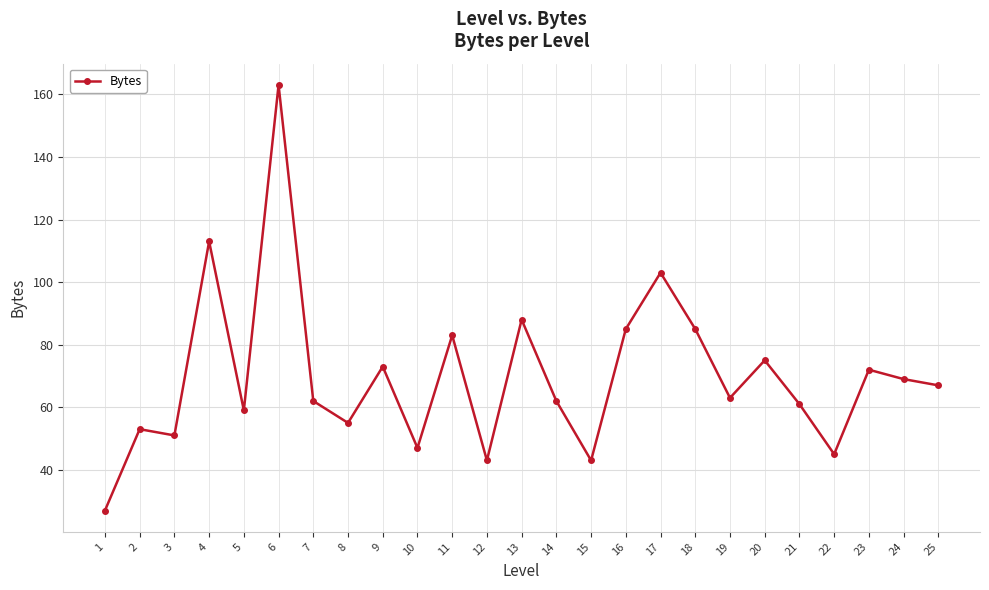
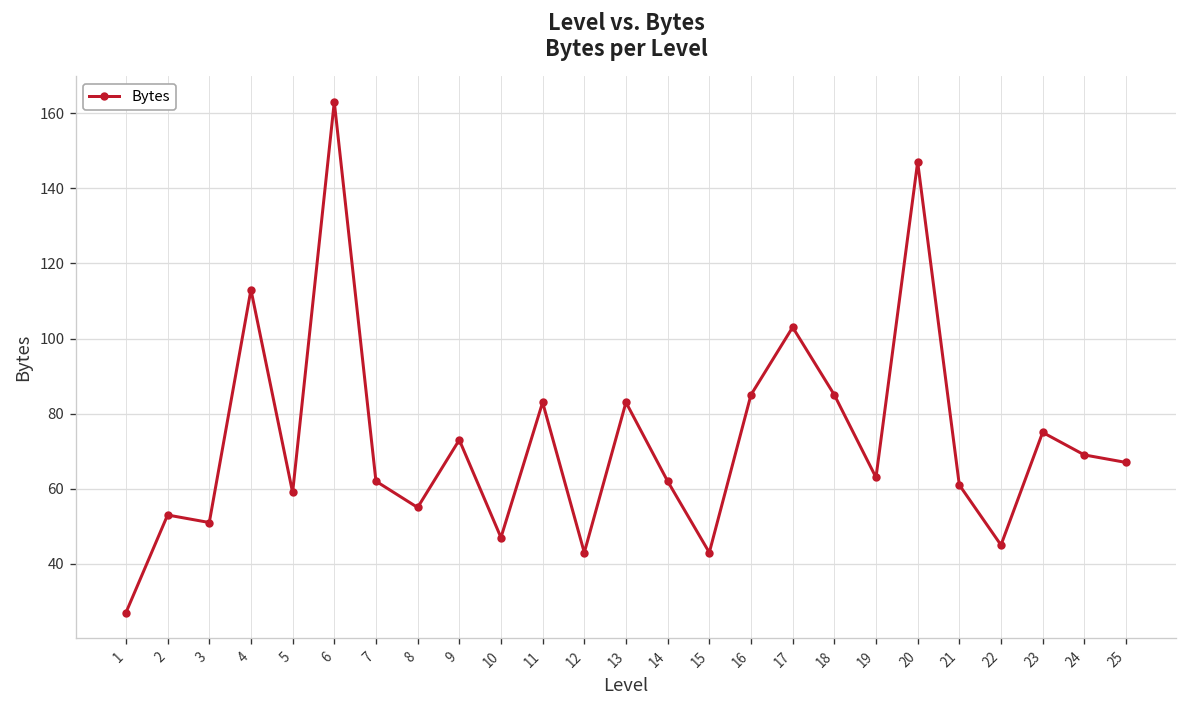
  {
    "1": 27,
    "2": 53,
    "3": 51,
    "4": 113,
    "5": 59,
    "6": 163,
    "7": 62,
    "8": 55,
    "9": 73,
    "10": 47,
    "11": 83,
    "12": 43,
-   "13": 88,
+   "13": 83,
    "14": 62,
    "15": 43,
    "16": 85,
    "17": 103,
    "18": 85,
    "19": 63,
-   "20": 75,
+   "20": 147,
    "21": 61,
    "22": 45,
-   "23": 72,
+   "23": 75,
    "24": 69,
    "25": 67
  }
